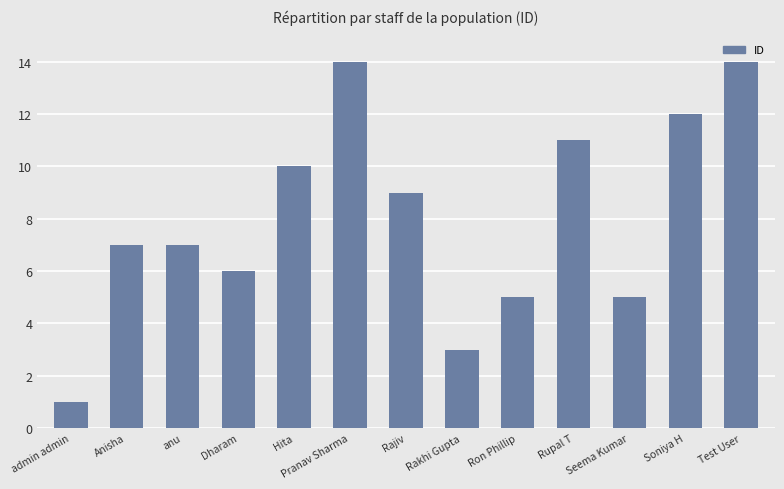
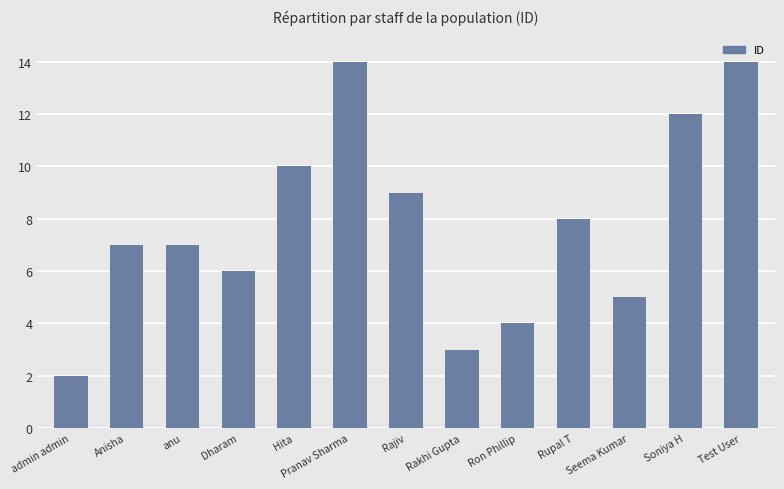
  {
-   "admin admin": 1,
+   "admin admin": 2,
    "Anisha": 7,
    "anu": 7,
    "Dharam": 6,
    "Hita": 10,
    "Pranav Sharma": 14,
    "Rajiv": 9,
    "Rakhi Gupta": 3,
-   "Ron Phillip": 5,
-   "Rupal T": 11,
+   "Ron Phillip": 4,
+   "Rupal T": 8,
    "Seema Kumar": 5,
    "Soniya H": 12,
    "Test User": 14
  }
